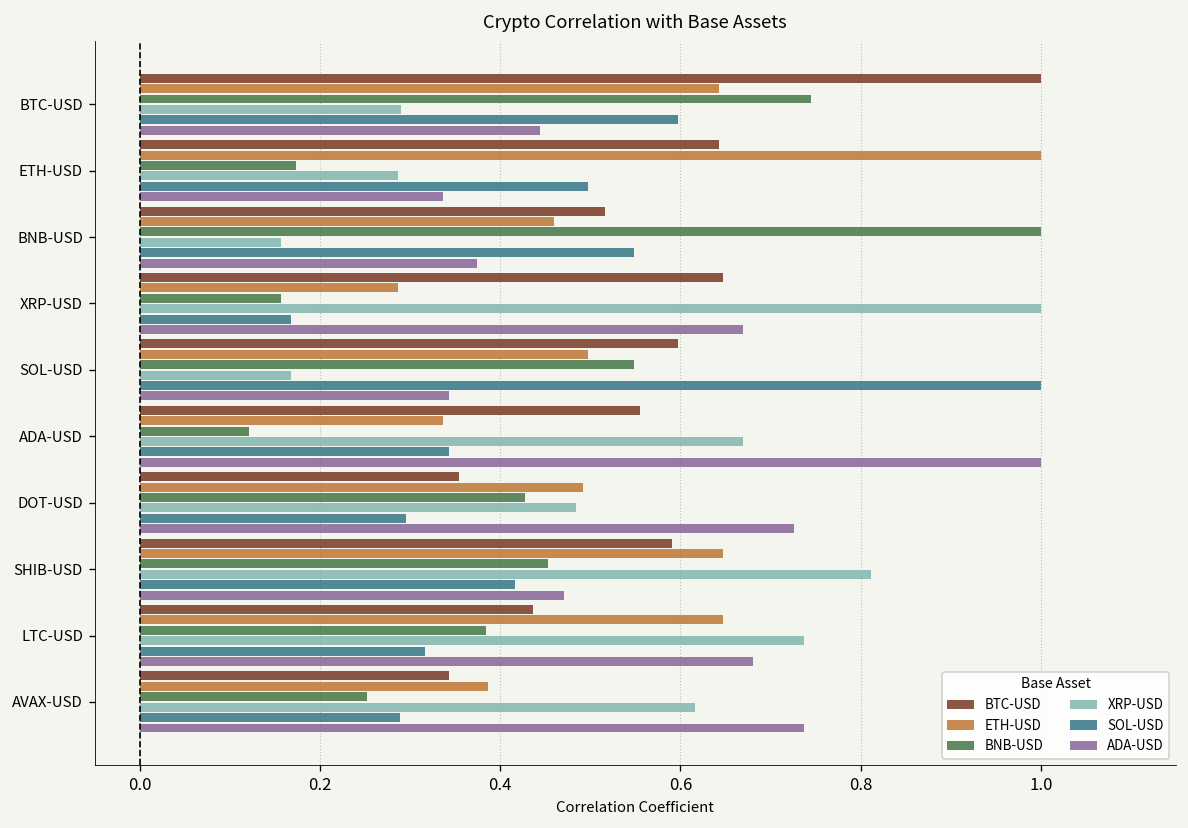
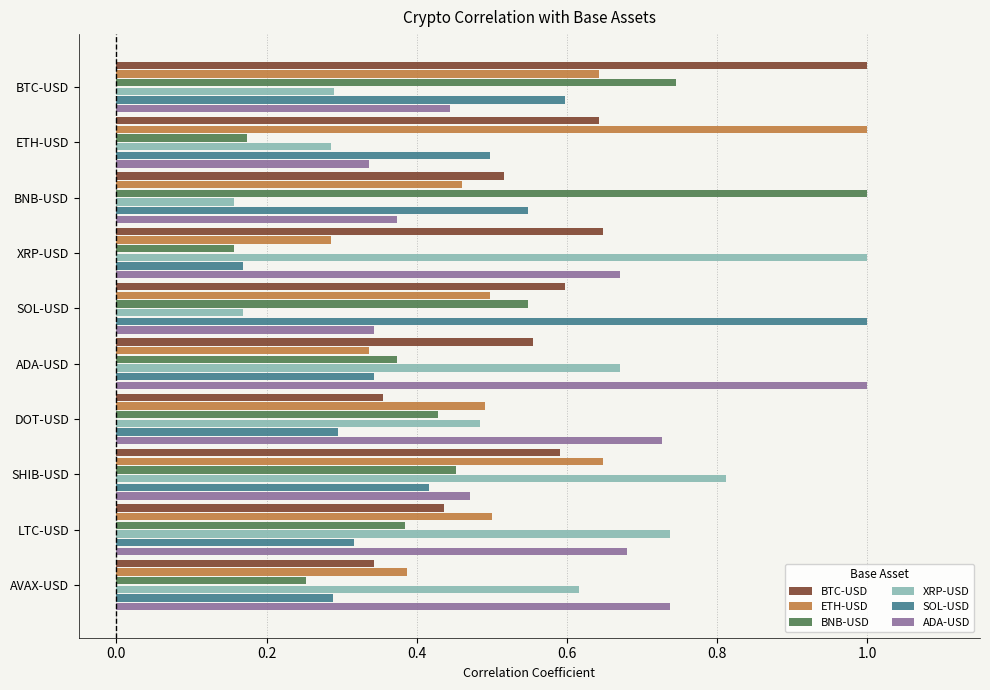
  {
    "BTC-USD": {
      "BTC-USD": 1.00,
      "ETH-USD": 0.64,
      "BNB-USD": 0.52,
      "XRP-USD": 0.65,
      "SOL-USD": 0.60,
      "ADA-USD": 0.56,
      "DOT-USD": 0.35,
      "SHIB-USD": 0.59,
      "LTC-USD": 0.44,
      "AVAX-USD": 0.34
    },
    "ETH-USD": {
      "BTC-USD": 0.64,
      "ETH-USD": 1.00,
      "BNB-USD": 0.46,
      "XRP-USD": 0.29,
      "SOL-USD": 0.50,
      "ADA-USD": 0.34,
      "DOT-USD": 0.49,
      "SHIB-USD": 0.65,
-     "LTC-USD": 0.65,
+     "LTC-USD": 0.50,
      "AVAX-USD": 0.39
    },
    "BNB-USD": {
      "BTC-USD": 0.74,
      "ETH-USD": 0.17,
      "BNB-USD": 1.00,
      "XRP-USD": 0.16,
      "SOL-USD": 0.55,
-     "ADA-USD": 0.12,
+     "ADA-USD": 0.37,
      "DOT-USD": 0.43,
      "SHIB-USD": 0.45,
      "LTC-USD": 0.38,
      "AVAX-USD": 0.25
    },
    "XRP-USD": {
      "BTC-USD": 0.29,
      "ETH-USD": 0.29,
      "BNB-USD": 0.16,
      "XRP-USD": 1.00,
      "SOL-USD": 0.17,
      "ADA-USD": 0.67,
      "DOT-USD": 0.48,
      "SHIB-USD": 0.81,
      "LTC-USD": 0.74,
      "AVAX-USD": 0.62
    },
    "SOL-USD": {
      "BTC-USD": 0.60,
      "ETH-USD": 0.50,
      "BNB-USD": 0.55,
      "XRP-USD": 0.17,
      "SOL-USD": 1.00,
      "ADA-USD": 0.34,
      "DOT-USD": 0.30,
      "SHIB-USD": 0.42,
      "LTC-USD": 0.32,
      "AVAX-USD": 0.29
    },
    "ADA-USD": {
      "BTC-USD": 0.44,
      "ETH-USD": 0.34,
      "BNB-USD": 0.37,
      "XRP-USD": 0.67,
      "SOL-USD": 0.34,
      "ADA-USD": 1.00,
      "DOT-USD": 0.73,
      "SHIB-USD": 0.47,
      "LTC-USD": 0.68,
      "AVAX-USD": 0.74
    }
  }
